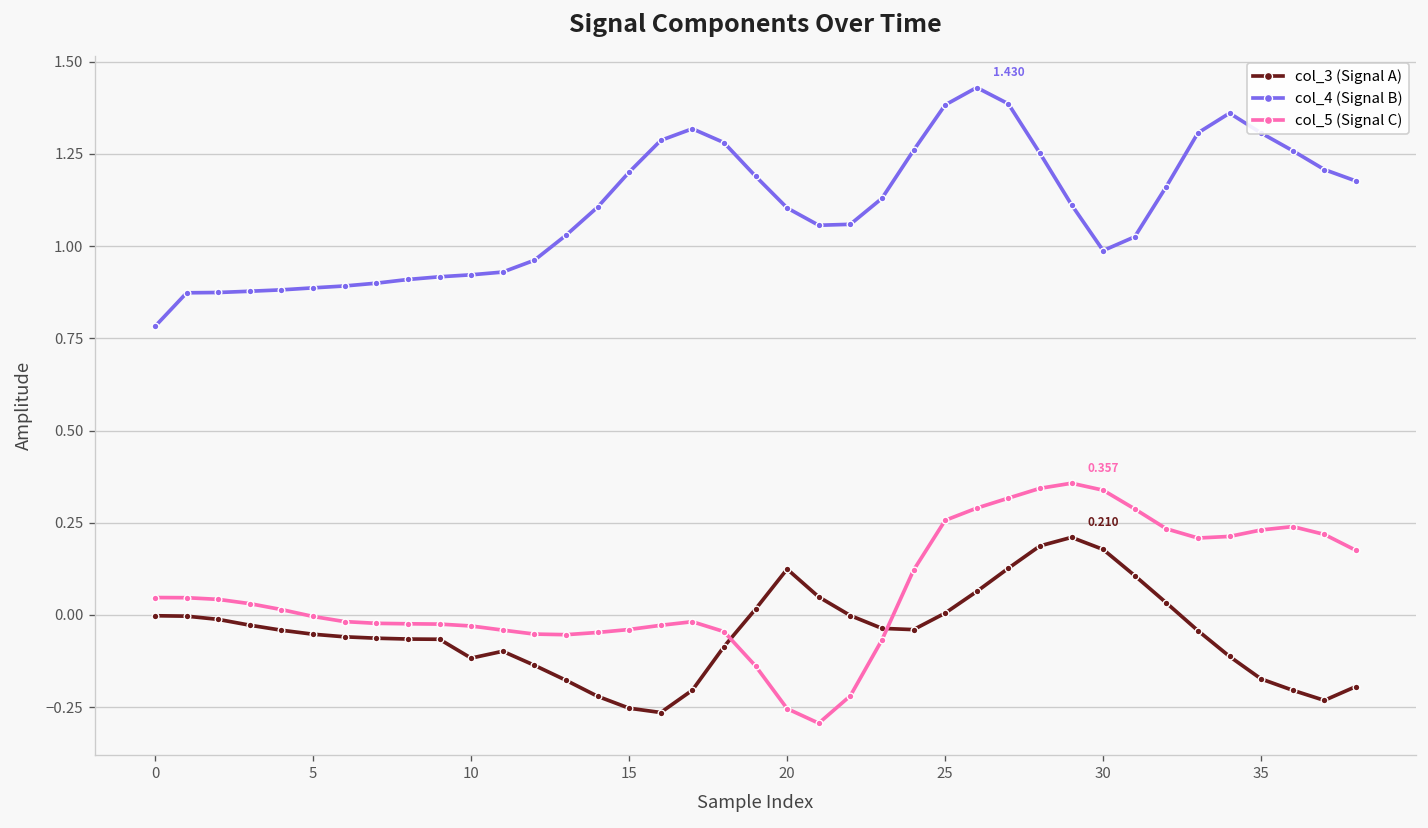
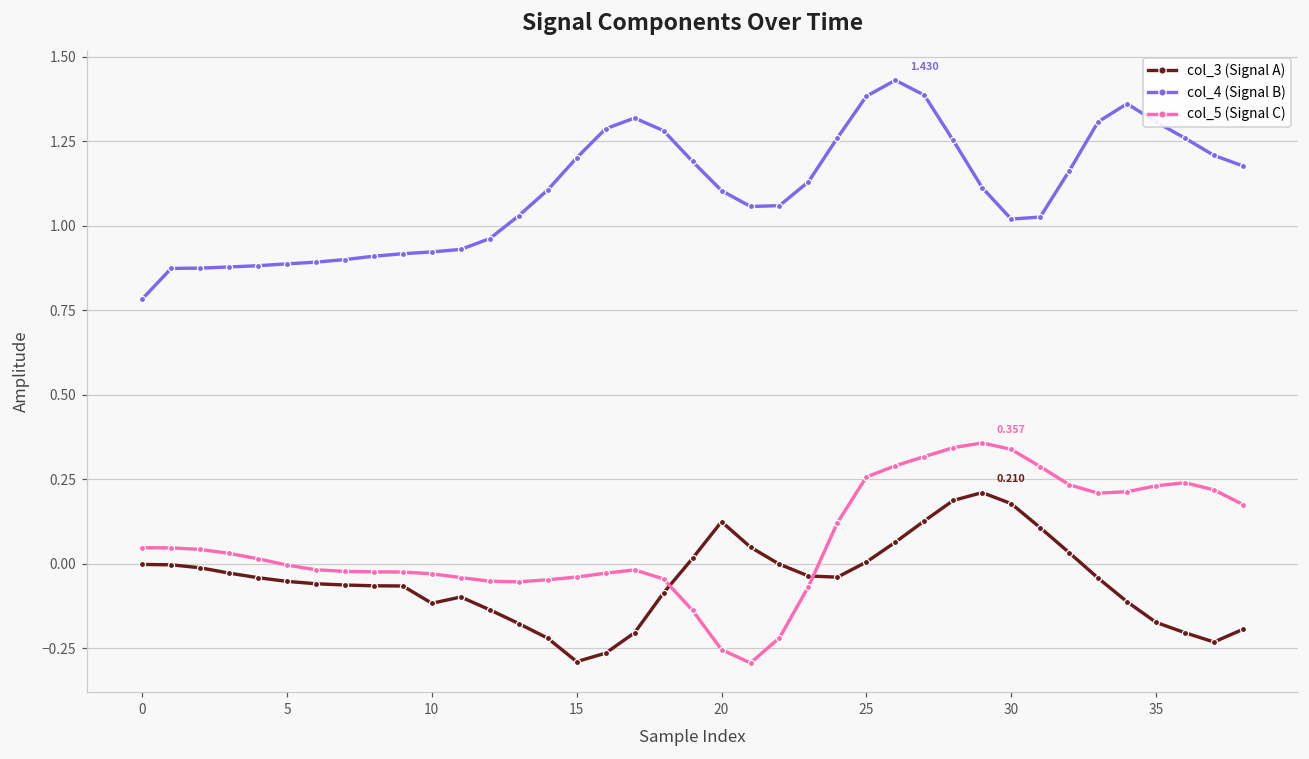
  {
    "col_3 (Signal A)": {
      "0": 0.00,
      "5": -0.05,
      "10": -0.12,
-     "15": -0.25,
+     "15": -0.29,
      "20": 0.12,
      "25": 0.00,
      "30": 0.18,
      "35": -0.17
    },
    "col_4 (Signal B)": {
      "0": 0.78,
      "5": 0.89,
      "10": 0.92,
      "15": 1.20,
      "20": 1.10,
      "25": 1.38,
-     "30": 0.99
+     "30": 1.02
    },
    "col_5 (Signal C)": {
      "0": 0.05,
      "5": 0.00,
      "10": -0.03,
      "15": -0.04,
      "20": -0.25,
      "25": 0.26,
      "35": 0.23
    }
  }
